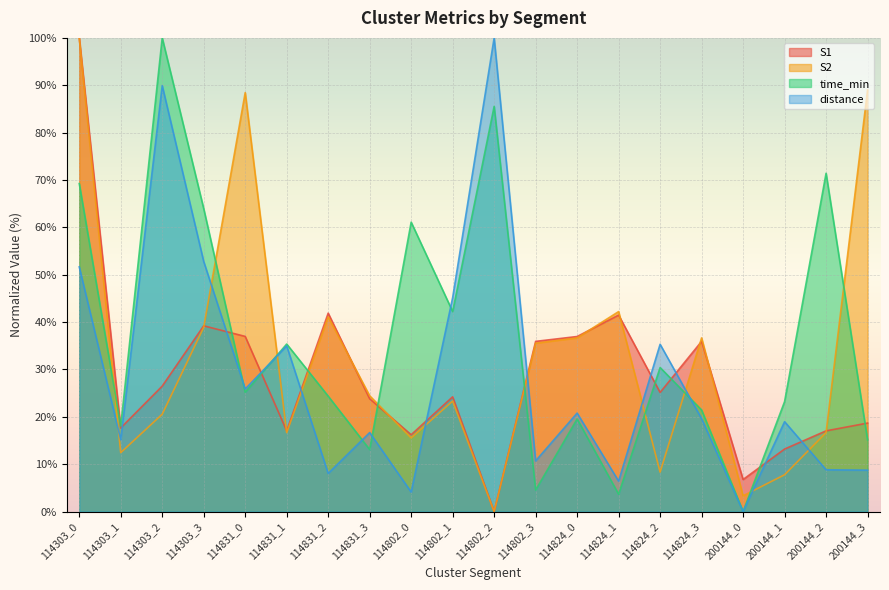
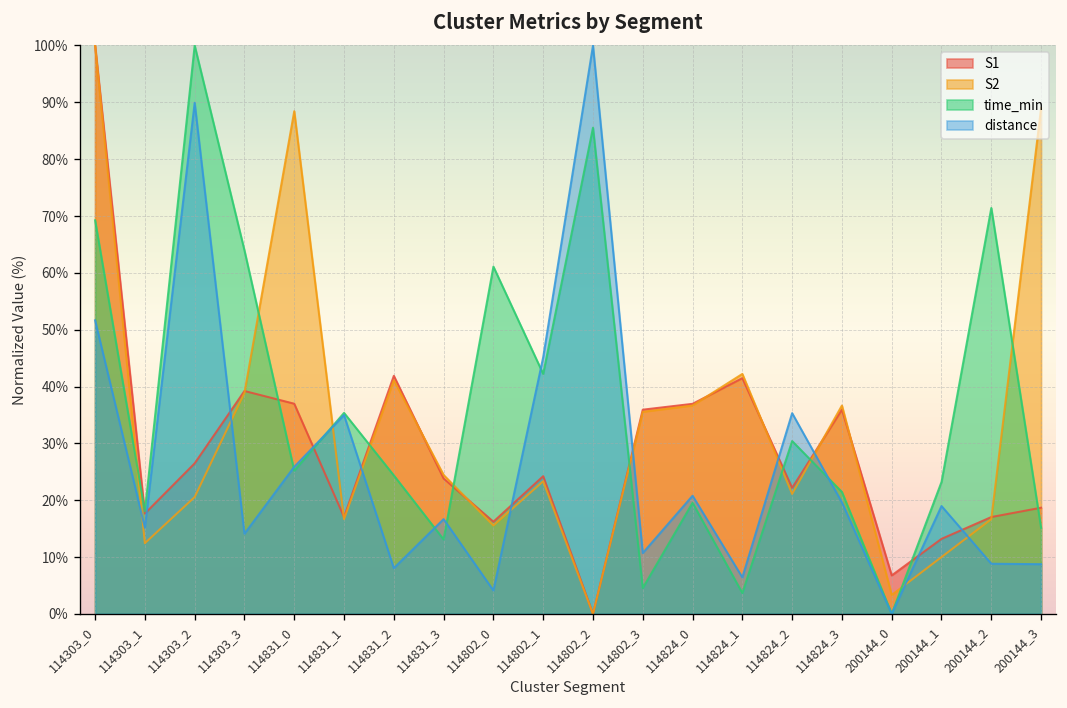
  {
    "S1": {
      "114303_2": "26%",
      "114831_0": "37%",
      "114831_2": "42%",
      "114831_3": "24%",
      "114802_0": "16%",
      "114802_1": "24%",
      "114824_1": "41%",
-     "114824_2": "25%",
+     "114824_2": "22%",
      "114824_3": "36%",
      "200144_0": "7%",
      "200144_1": "13%",
      "200144_3": "19%"
    },
    "S2": {
      "114303_1": "12%",
      "114303_2": "21%",
      "114831_0": "88%",
      "114831_2": "41%",
      "114831_3": "24%",
      "114802_0": "16%",
      "114802_1": "23%",
      "114824_1": "42%",
-     "114824_2": "8%",
+     "114824_2": "21%",
      "114824_3": "37%",
      "200144_0": "3%",
-     "200144_1": "8%"
+     "200144_1": "10%"
    },
    "time_min": {
      "114303_0": "69%",
      "114303_2": "100%",
      "114303_3": "64%",
      "114831_0": "25%",
      "114831_2": "24%",
      "114831_3": "13%",
      "114802_0": "61%",
      "114802_1": "42%",
      "114802_2": "86%",
      "114802_3": "5%",
      "114824_0": "20%",
      "114824_1": "4%",
      "114824_2": "30%",
      "114824_3": "21%",
      "200144_1": "23%",
      "200144_2": "71%",
      "200144_3": "15%"
    },
    "distance": {
      "114303_0": "52%",
      "114303_1": "15%",
      "114303_2": "90%",
-     "114303_3": "53%",
+     "114303_3": "14%",
      "114831_0": "26%",
      "114831_2": "8%",
      "114831_3": "17%",
      "114802_0": "4%",
      "114802_1": "45%",
      "114802_2": "100%",
      "114802_3": "11%",
      "114824_0": "21%",
      "114824_1": "6%",
      "114824_2": "35%",
      "114824_3": "20%",
      "200144_1": "19%",
      "200144_2": "9%",
      "200144_3": "9%"
    }
  }
